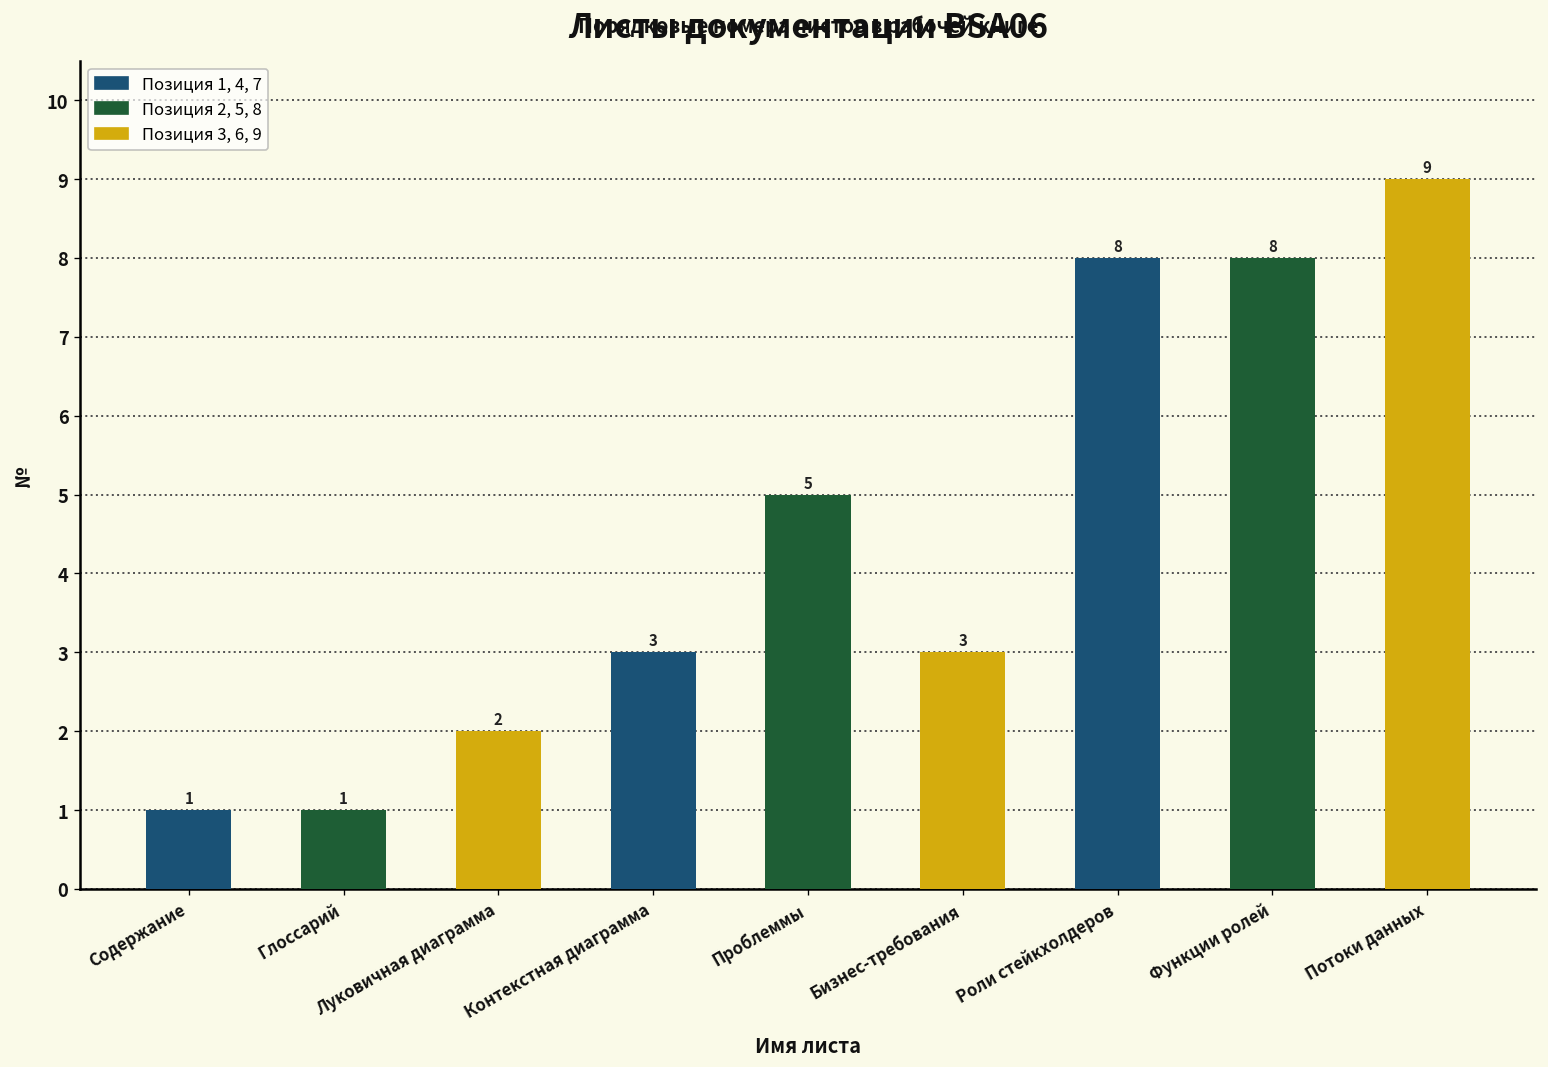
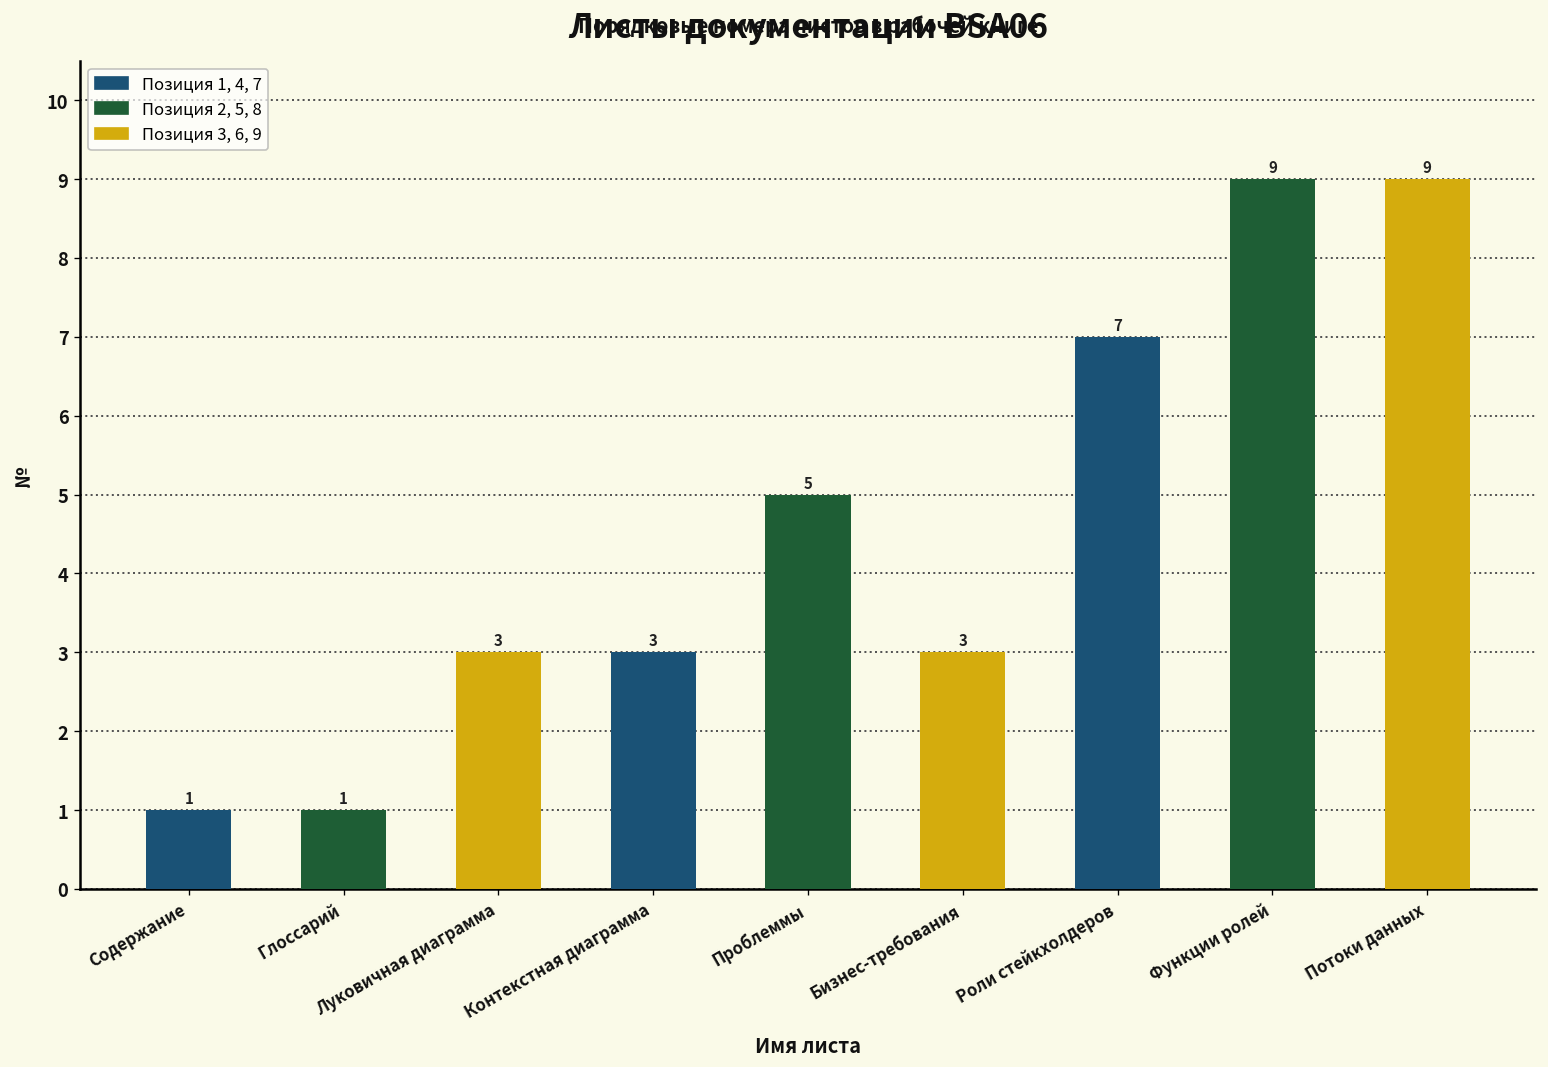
  {
    "Содержание": 1,
    "Глоссарий": 1,
-   "Луковичная диаграмма": 2,
+   "Луковичная диаграмма": 3,
    "Контекстная диаграмма": 3,
    "Проблеммы": 5,
    "Бизнес-требования": 3,
-   "Роли стейкхолдеров": 8,
-   "Функции ролей": 8,
+   "Роли стейкхолдеров": 7,
+   "Функции ролей": 9,
    "Потоки данных": 9
  }
